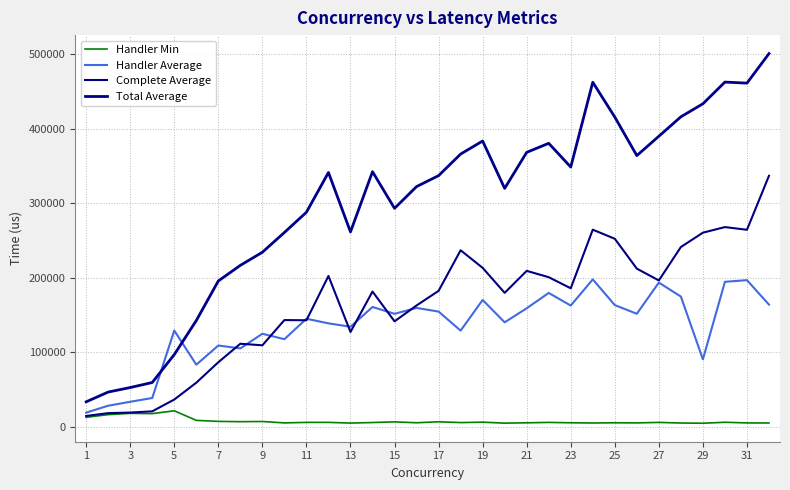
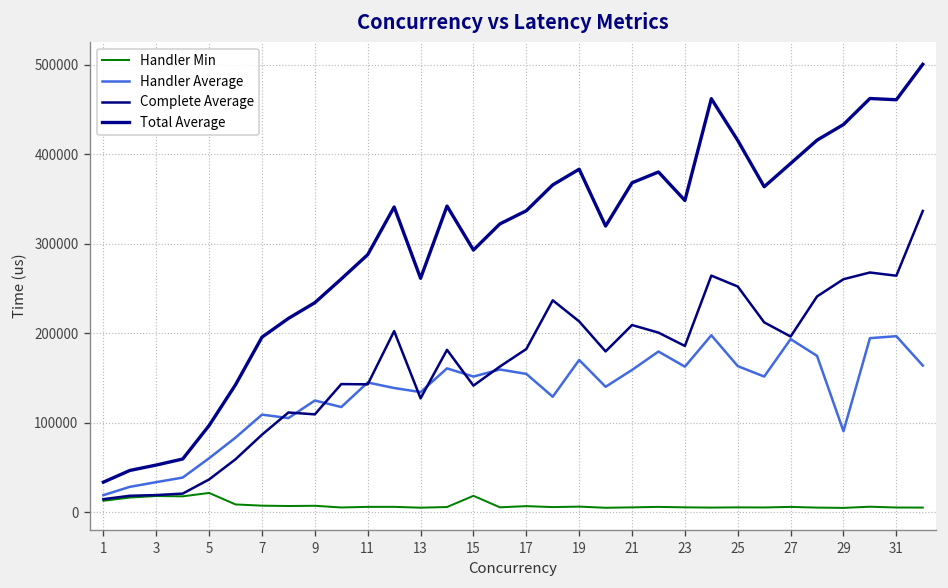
  {
    "Handler Min": {
      "5": 20000,
      "7": 10000,
      "9": 10000,
      "11": 10000,
      "13": 10000,
-     "15": 10000,
+     "15": 20000,
      "17": 10000,
      "19": 10000,
      "21": 10000,
      "23": 10000,
      "25": 10000,
      "27": 10000,
      "29": 0,
      "31": 10000
    },
    "Handler Average": {
      "1": 20000,
      "3": 30000,
-     "5": 130000,
+     "5": 60000,
      "7": 110000,
      "9": 120000,
      "13": 130000,
      "15": 150000,
      "17": 150000,
      "19": 170000,
      "21": 160000,
      "23": 160000,
      "25": 160000,
      "29": 90000,
      "31": 200000
    }
  }
